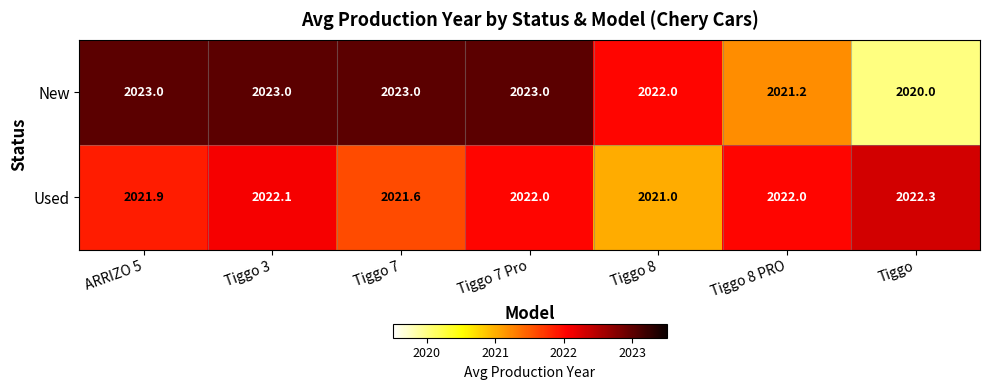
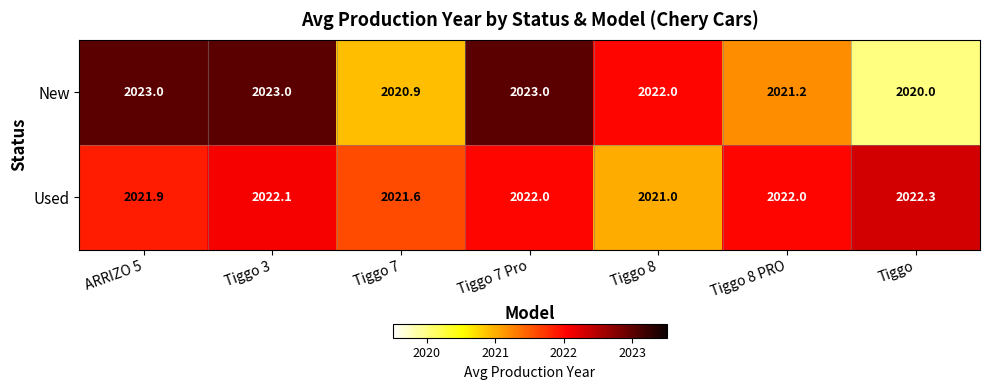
  {
    "New": {
      "ARRIZO 5": 2023.0,
      "Tiggo 3": 2023.0,
-     "Tiggo 7": 2023.0,
+     "Tiggo 7": 2020.9,
      "Tiggo 7 Pro": 2023.0,
      "Tiggo 8": 2022.0,
      "Tiggo 8 PRO": 2021.2,
      "Tiggo": 2020.0
    },
    "Used": {
      "ARRIZO 5": 2021.9,
      "Tiggo 3": 2022.1,
      "Tiggo 7": 2021.6,
      "Tiggo 7 Pro": 2022.0,
      "Tiggo 8": 2021.0,
      "Tiggo 8 PRO": 2022.0,
      "Tiggo": 2022.3
    }
  }
